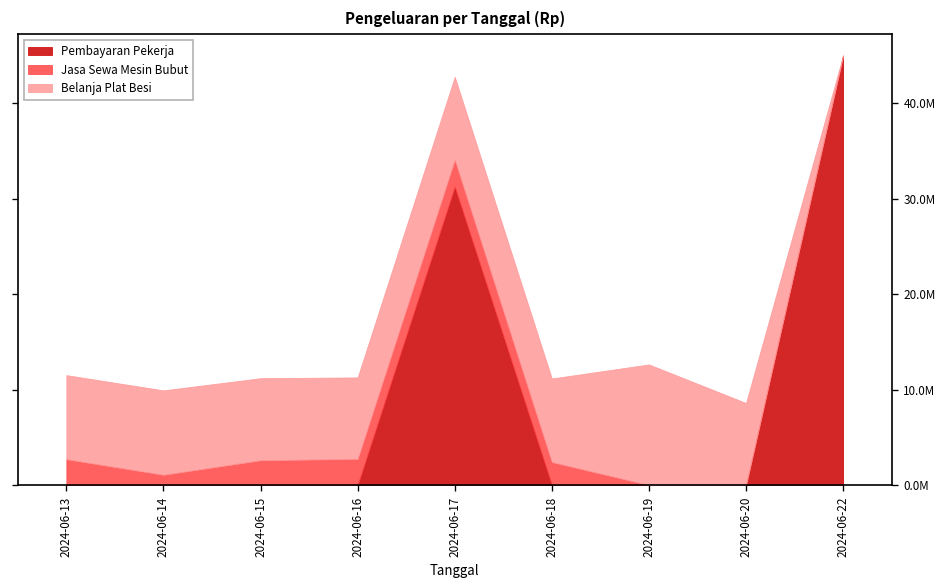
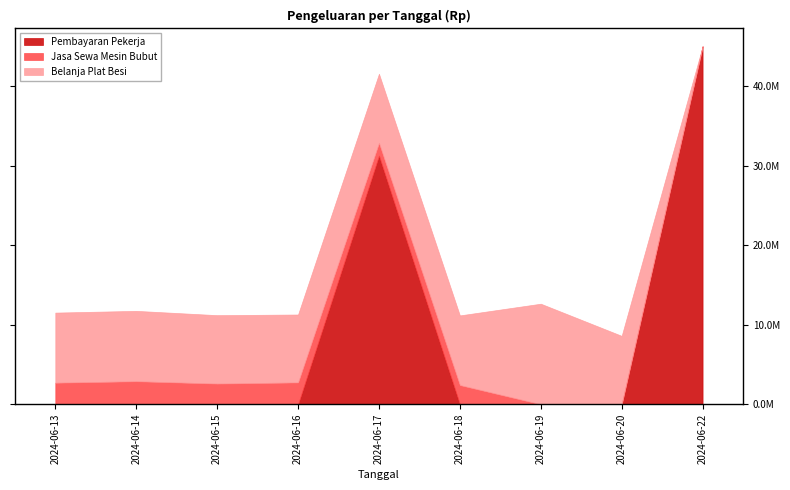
  {
    "Pembayaran Pekerja": {
      "2024-06-13": 0,
      "2024-06-14": 0,
      "2024-06-15": 0,
      "2024-06-16": 0,
      "2024-06-17": 31000000,
      "2024-06-18": 0
    },
    "Jasa Sewa Mesin Bubut": {
      "2024-06-13": 3000000,
-     "2024-06-14": 1000000,
+     "2024-06-14": 3000000,
      "2024-06-15": 3000000,
      "2024-06-16": 3000000,
-     "2024-06-17": 3000000,
+     "2024-06-17": 2000000,
      "2024-06-18": 2000000
    },
    "Belanja Plat Besi": {
      "2024-06-13": 9000000,
      "2024-06-14": 9000000,
      "2024-06-15": 9000000,
      "2024-06-16": 9000000,
      "2024-06-17": 9000000,
      "2024-06-18": 9000000,
      "2024-06-19": 13000000,
      "2024-06-20": 9000000
    }
  }
